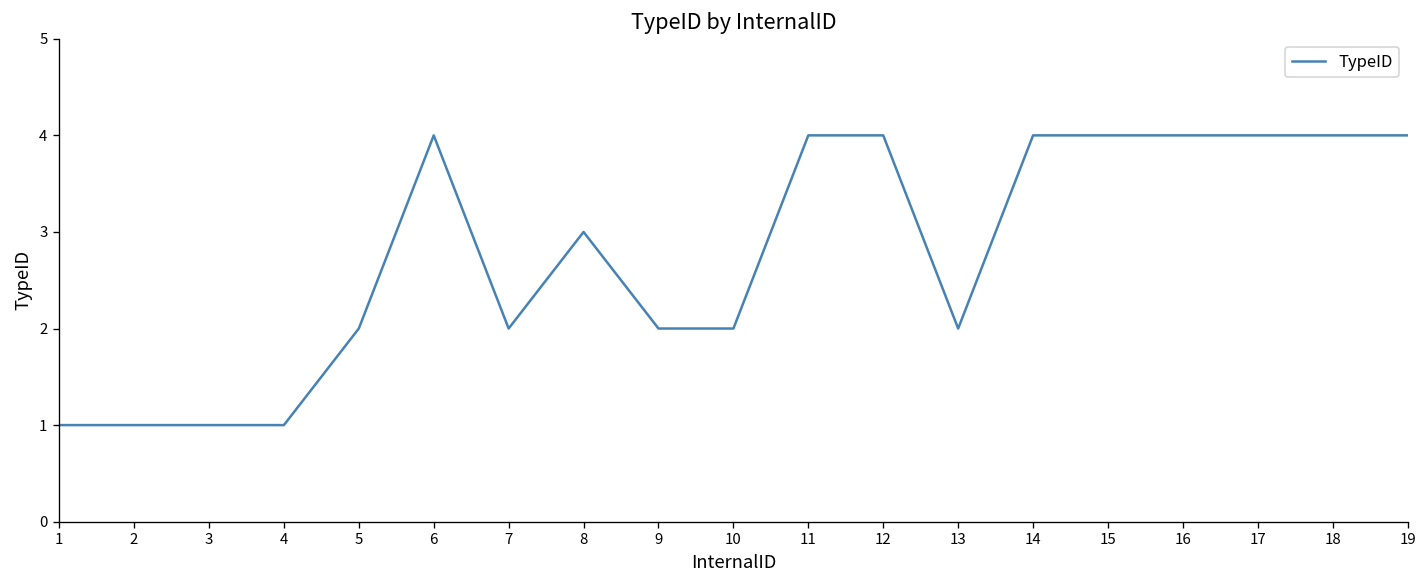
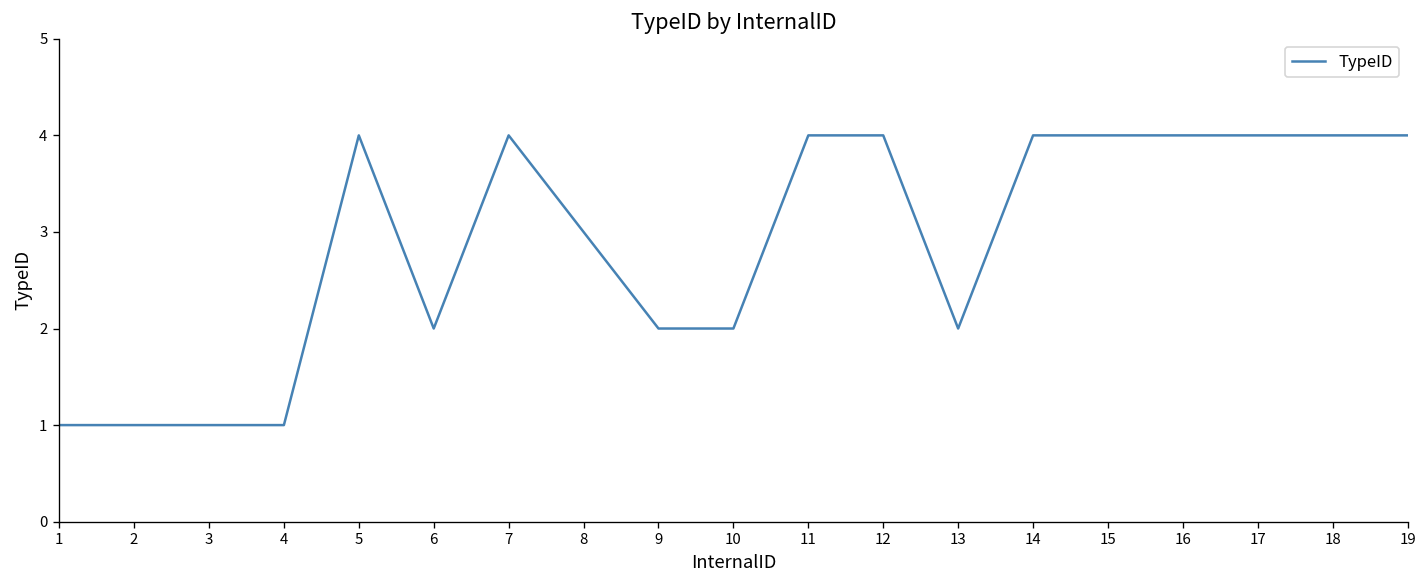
  {
    "1": 1,
    "2": 1,
    "3": 1,
    "4": 1,
-   "5": 2,
-   "6": 4,
-   "7": 2,
+   "5": 4,
+   "6": 2,
+   "7": 4,
    "8": 3,
    "9": 2,
    "10": 2,
    "11": 4,
    "12": 4,
    "13": 2,
    "14": 4,
    "15": 4,
    "16": 4,
    "17": 4,
    "18": 4,
    "19": 4
  }
